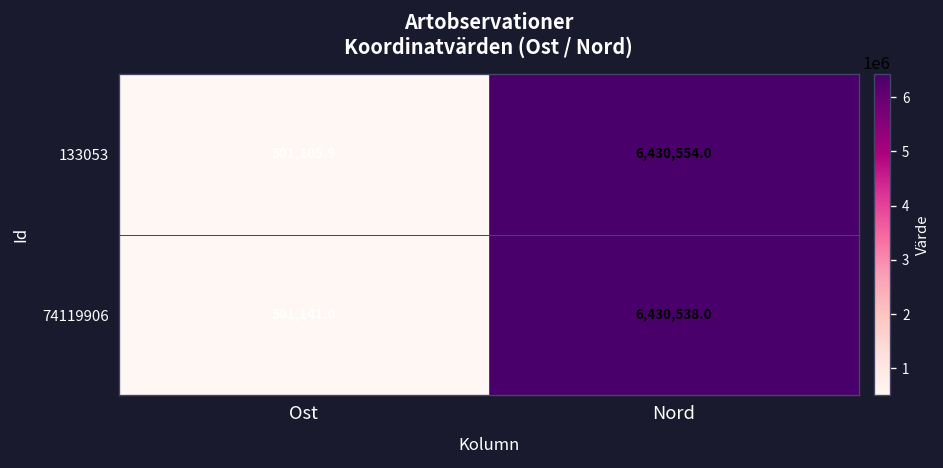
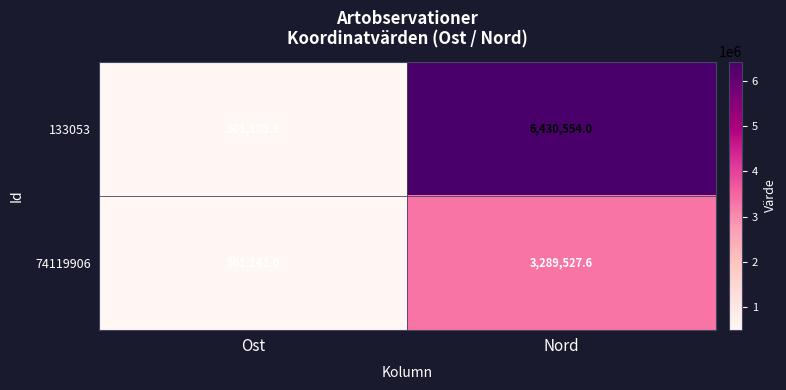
  {
    "133053": {
      "Nord": "6,430,554.0"
    },
    "74119906": {
-     "Nord": "6,430,538.0"
+     "Nord": "3,289,527.6"
    }
  }
